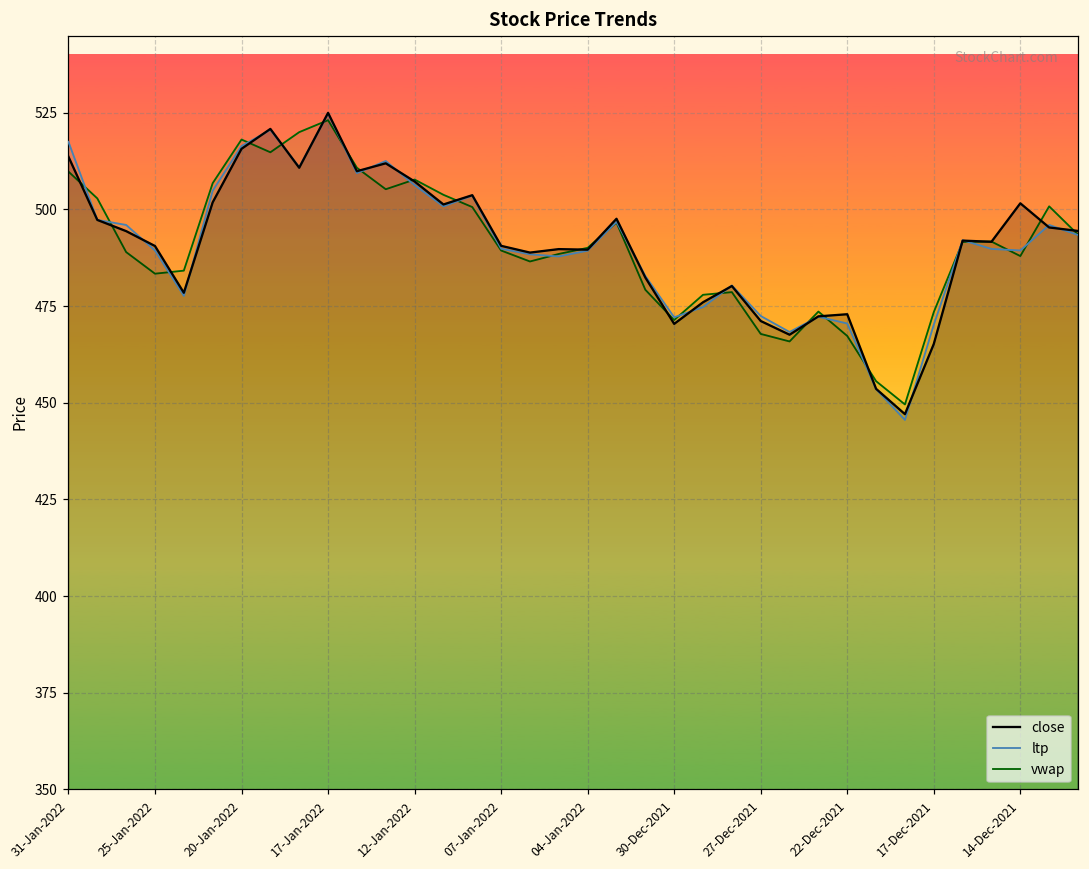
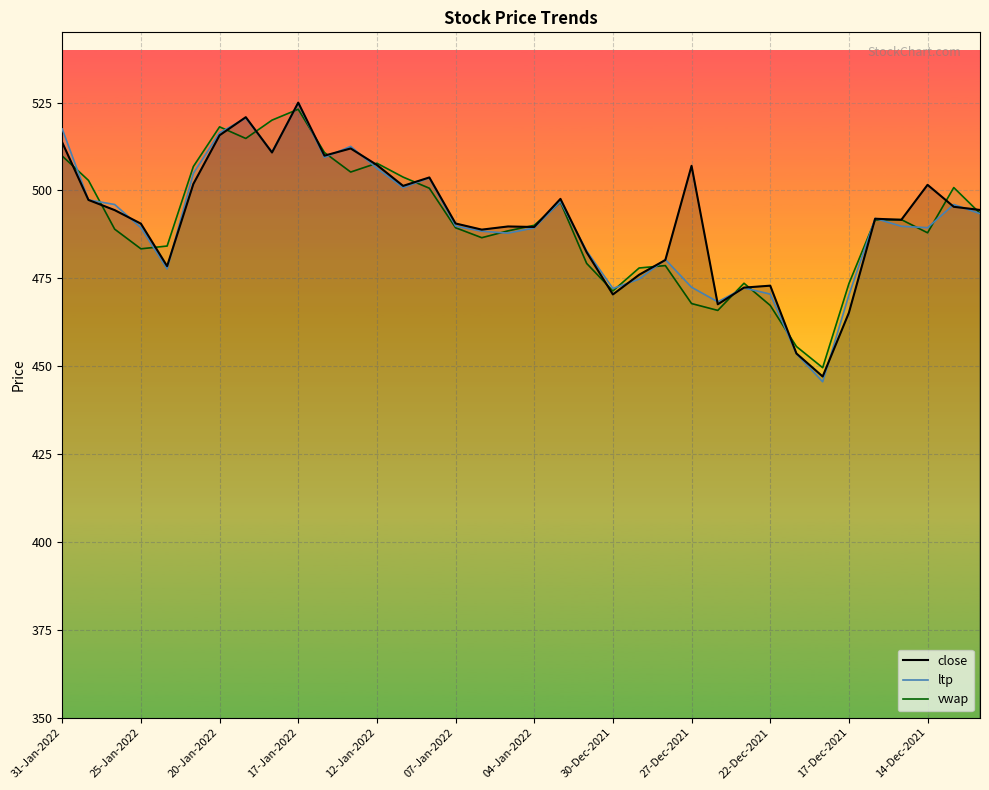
  {
    "close": {
      "31-Jan-2022": 514,
      "25-Jan-2022": 491,
      "07-Jan-2022": 491,
      "30-Dec-2021": 470,
-     "27-Dec-2021": 471,
+     "27-Dec-2021": 507,
      "22-Dec-2021": 473,
      "17-Dec-2021": 465,
      "14-Dec-2021": 502
    }
  }
